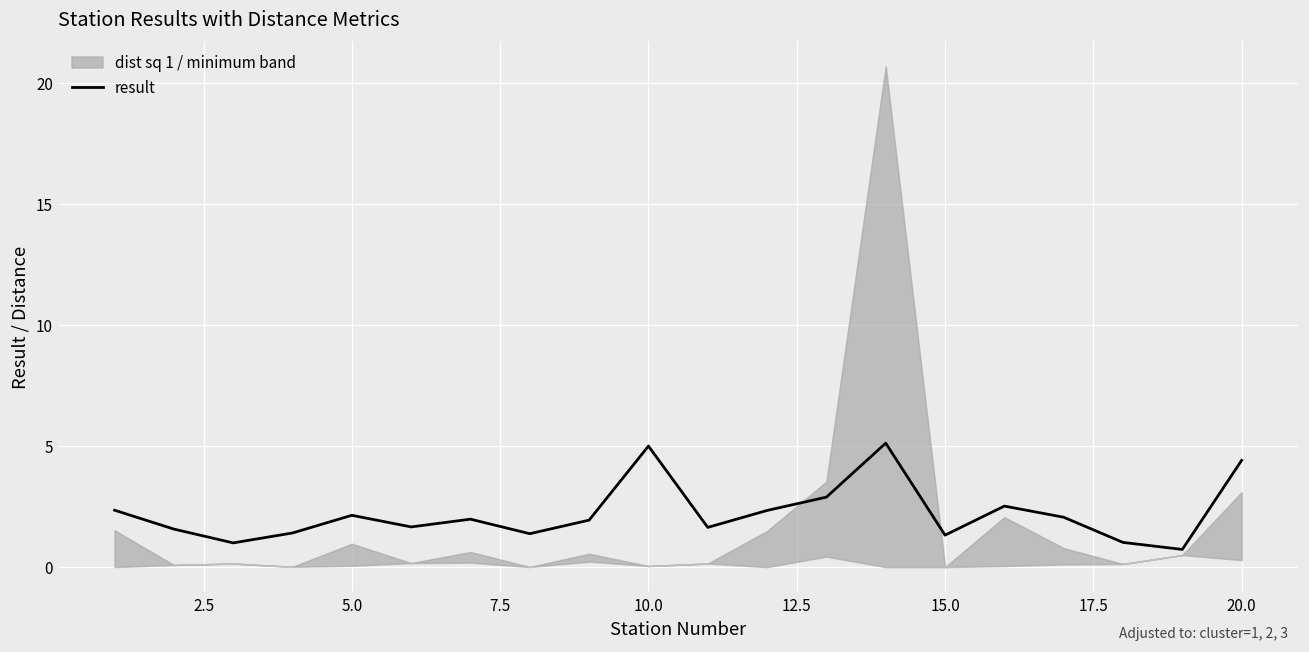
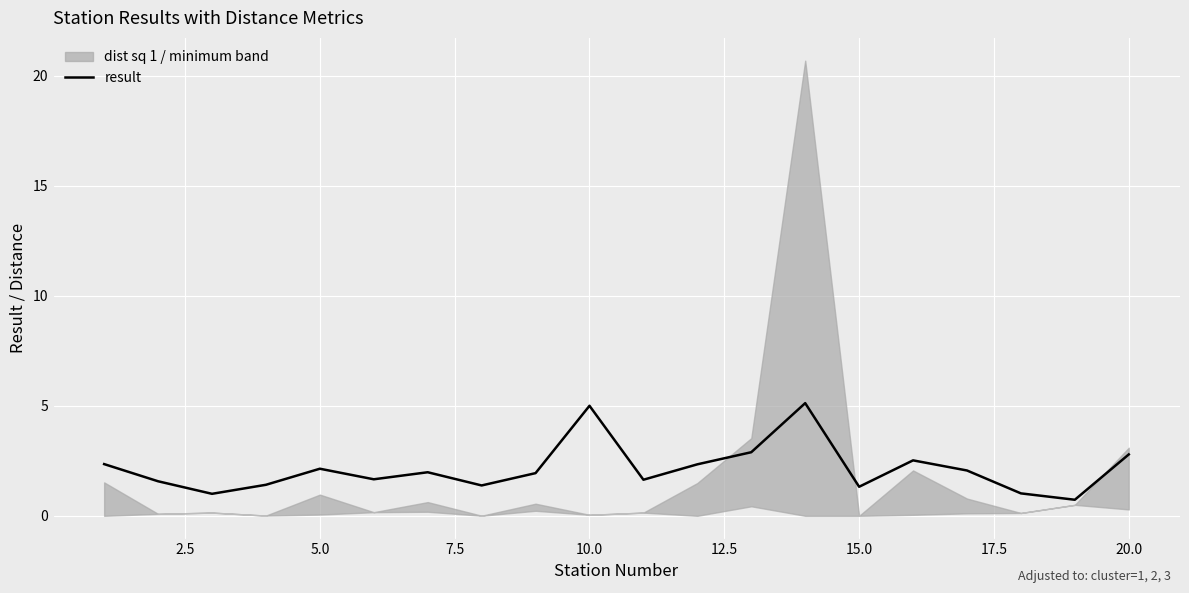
  {
    "result": {
      "5.0": 2.1,
      "10.0": 5.0,
      "15.0": 1.3,
-     "20.0": 4.4
+     "20.0": 2.8
    }
  }
